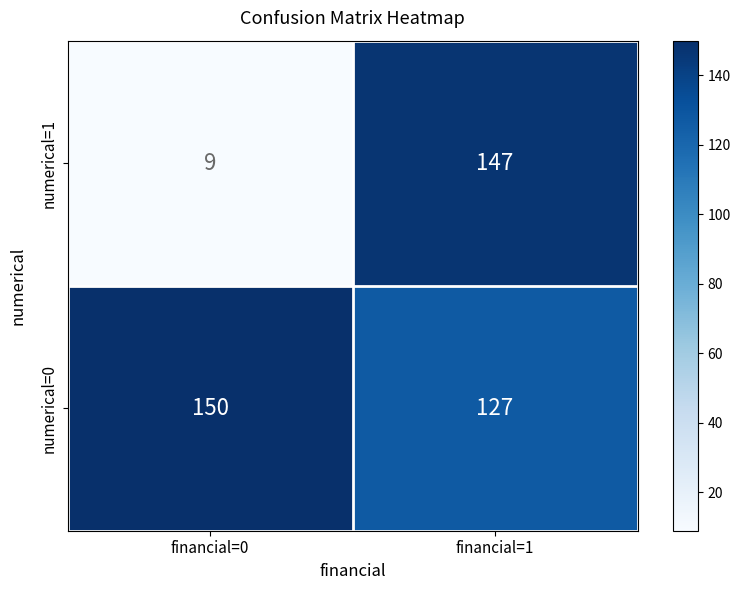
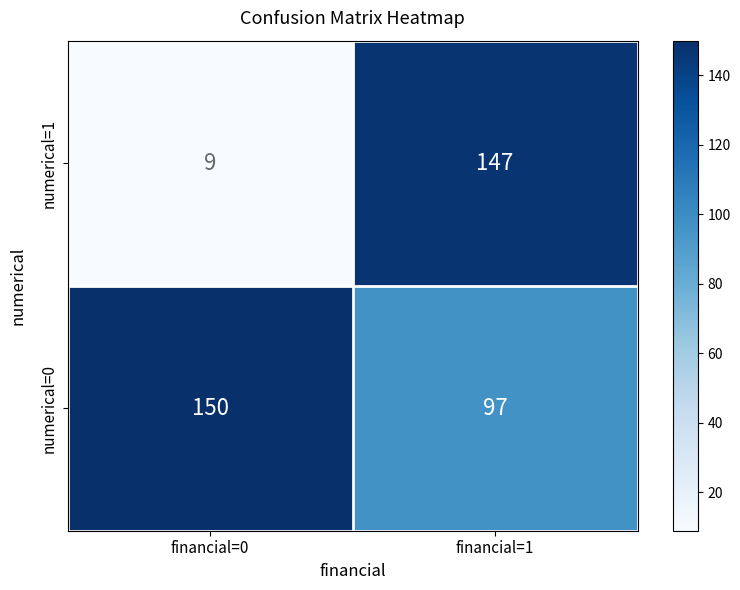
  {
    "numerical=1": {
      "financial=0": 9,
      "financial=1": 147
    },
    "numerical=0": {
      "financial=0": 150,
-     "financial=1": 127
+     "financial=1": 97
    }
  }
